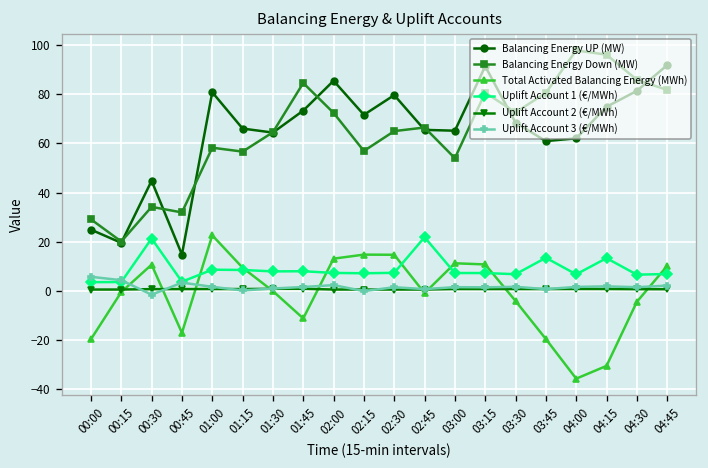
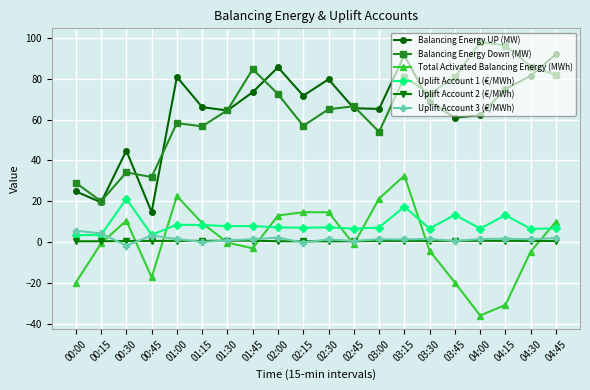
  {
    "Total Activated Balancing Energy (MWh)": {
      "00:00": -20,
      "00:30": 11,
      "00:45": -17,
      "01:00": 23,
-     "01:45": -11,
+     "01:45": -3,
      "02:00": 13,
      "02:15": 15,
      "02:30": 15,
      "02:45": -1,
-     "03:00": 11,
-     "03:15": 11,
+     "03:00": 21,
+     "03:15": 33,
      "03:30": -4,
      "03:45": -20,
      "04:00": -36,
      "04:15": -31,
      "04:30": -5,
      "04:45": 10
    },
    "Uplift Account 1 (€/MWh)": {
      "00:00": 4,
      "00:30": 21,
      "01:00": 9,
      "01:30": 8,
      "01:45": 8,
      "02:00": 7,
      "02:15": 7,
      "02:30": 7,
-     "02:45": 22,
+     "02:45": 7,
      "03:00": 7,
-     "03:15": 7,
+     "03:15": 17,
      "03:30": 7,
      "03:45": 13,
      "04:00": 7,
      "04:15": 13,
      "04:30": 7,
      "04:45": 7
    },
    "Uplift Account 3 (€/MWh)": {
      "00:00": 6,
      "00:30": -2,
      "02:00": 2,
      "04:45": 2
    }
  }
